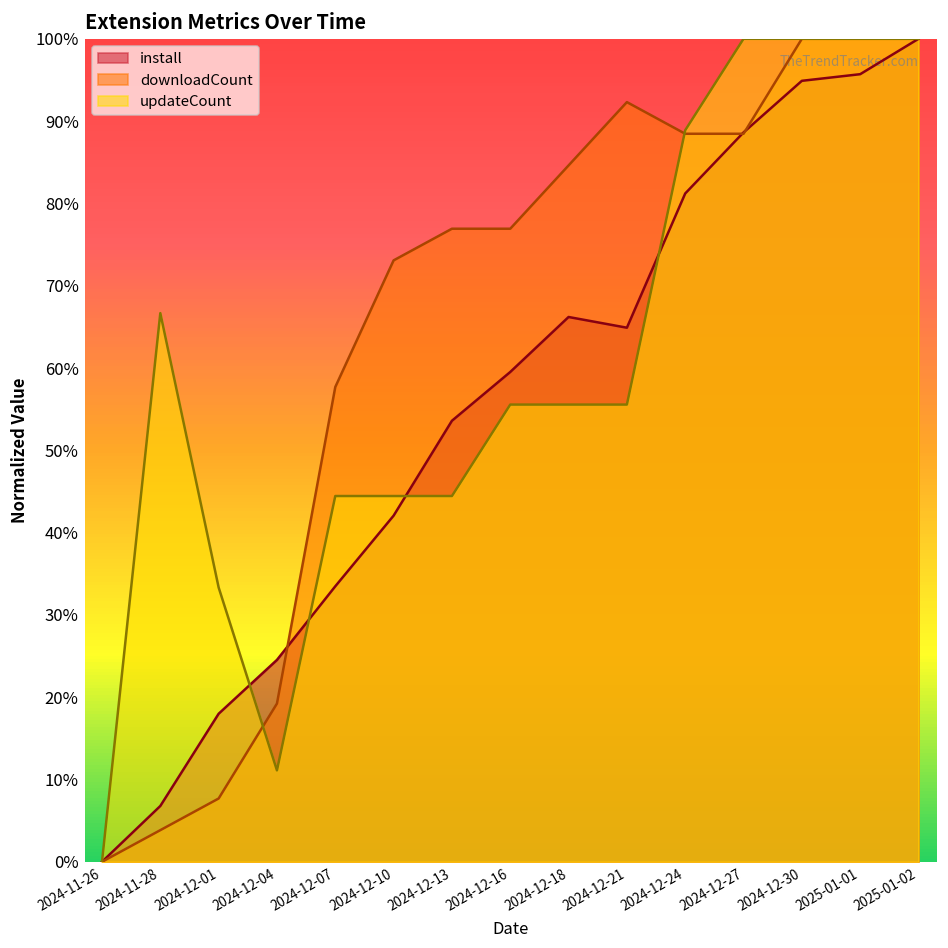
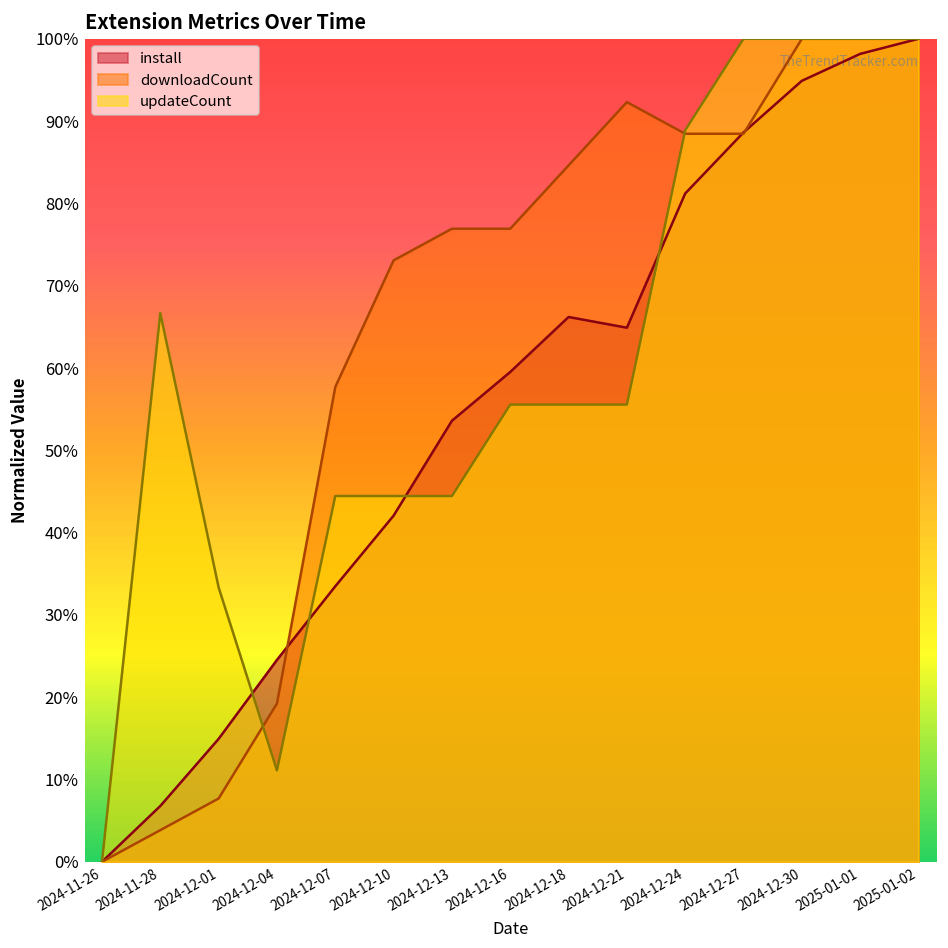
  {
    "install": {
      "2024-11-28": "7%",
-     "2024-12-01": "18%",
+     "2024-12-01": "15%",
      "2024-12-04": "25%",
      "2024-12-07": "33%",
      "2024-12-10": "42%",
      "2024-12-13": "54%",
      "2024-12-16": "60%",
      "2024-12-18": "66%",
      "2024-12-21": "65%",
      "2024-12-24": "81%",
      "2024-12-30": "95%",
-     "2025-01-01": "96%"
+     "2025-01-01": "98%"
    },
    "downloadCount": {
      "2024-11-28": "4%",
      "2024-12-01": "8%",
      "2024-12-04": "19%",
      "2024-12-07": "58%",
      "2024-12-10": "73%",
      "2024-12-13": "77%",
      "2024-12-16": "77%",
      "2024-12-18": "85%",
      "2024-12-21": "92%",
      "2024-12-24": "88%"
    },
    "updateCount": {
      "2024-11-28": "67%",
      "2024-12-01": "33%",
      "2024-12-04": "11%",
      "2024-12-07": "44%",
      "2024-12-10": "44%",
      "2024-12-13": "44%",
      "2024-12-16": "56%",
      "2024-12-18": "56%",
      "2024-12-21": "56%",
      "2024-12-24": "89%",
      "2024-12-27": "100%"
    }
  }
